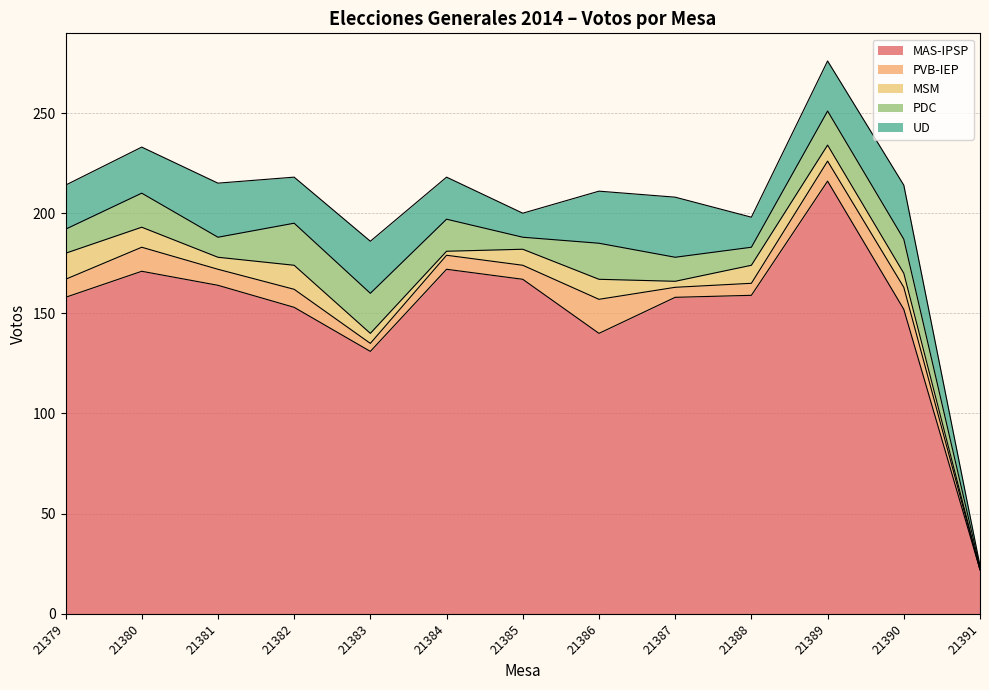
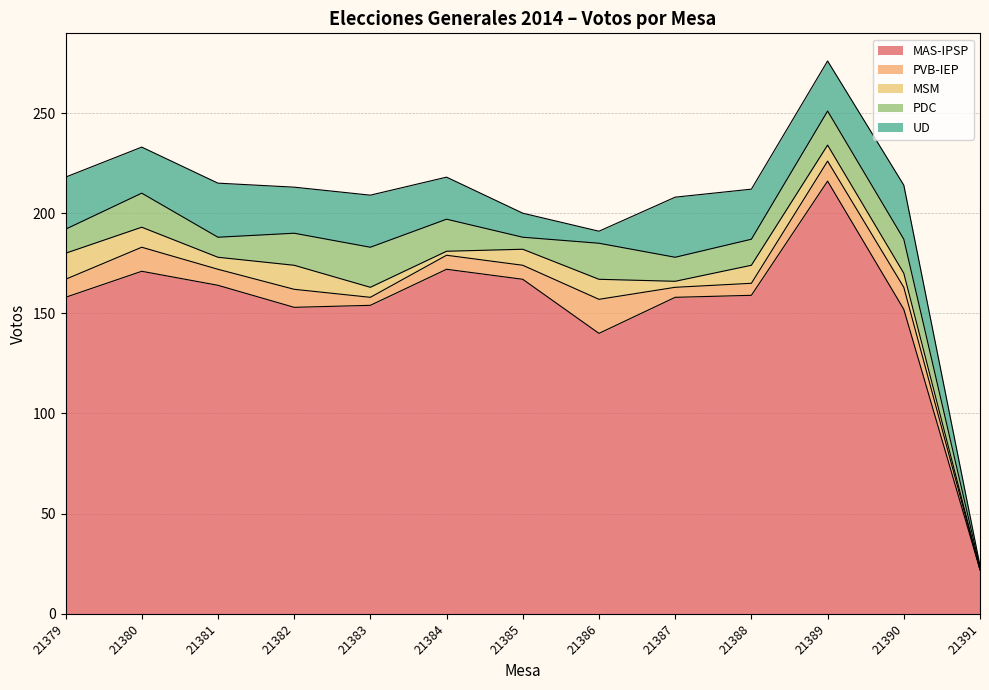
  {
    "MAS-IPSP": {
      "21379": 158,
      "21380": 171,
      "21381": 164,
      "21382": 153,
-     "21383": 131,
+     "21383": 154,
      "21384": 172,
      "21385": 167,
      "21386": 140,
      "21387": 158,
      "21388": 159,
      "21389": 216,
      "21390": 152
    },
    "PDC": {
      "21379": 12,
      "21380": 17,
      "21381": 10,
-     "21382": 21,
+     "21382": 16,
      "21383": 20,
      "21384": 16,
      "21385": 6,
      "21386": 18,
      "21387": 12,
-     "21388": 9,
+     "21388": 13,
      "21389": 17,
      "21390": 17
    },
    "UD": {
-     "21379": 22,
+     "21379": 26,
      "21380": 23,
      "21381": 27,
      "21382": 23,
      "21383": 26,
      "21384": 21,
      "21385": 12,
-     "21386": 26,
+     "21386": 6,
      "21387": 30,
-     "21388": 15,
+     "21388": 25,
      "21389": 25,
      "21390": 27
    }
  }
